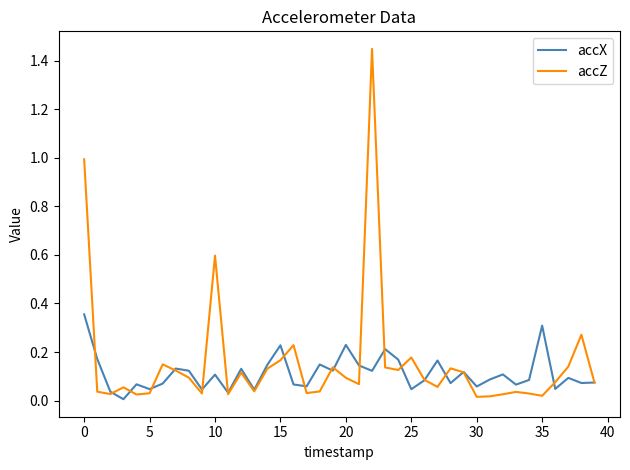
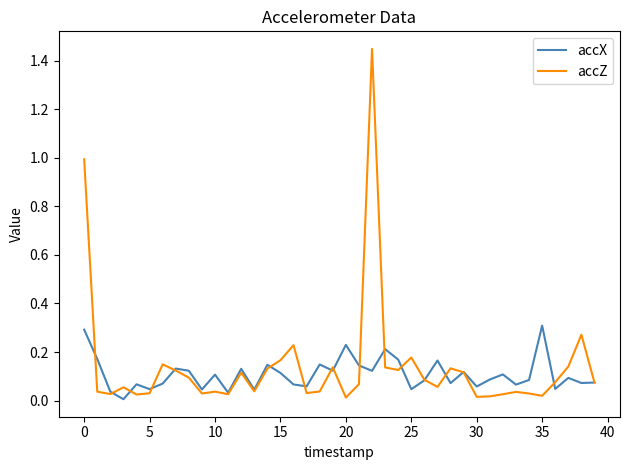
  {
    "accX": {
-     "0": 0.36,
+     "0": 0.29,
      "5": 0.05,
      "10": 0.11,
-     "15": 0.23,
+     "15": 0.11,
      "20": 0.23,
      "25": 0.05,
      "30": 0.06,
      "35": 0.31
    },
    "accZ": {
      "0": 0.99,
      "5": 0.03,
-     "10": 0.60,
+     "10": 0.04,
      "15": 0.17,
-     "20": 0.09,
+     "20": 0.01,
      "25": 0.18,
      "30": 0.02,
      "35": 0.02
    }
  }
